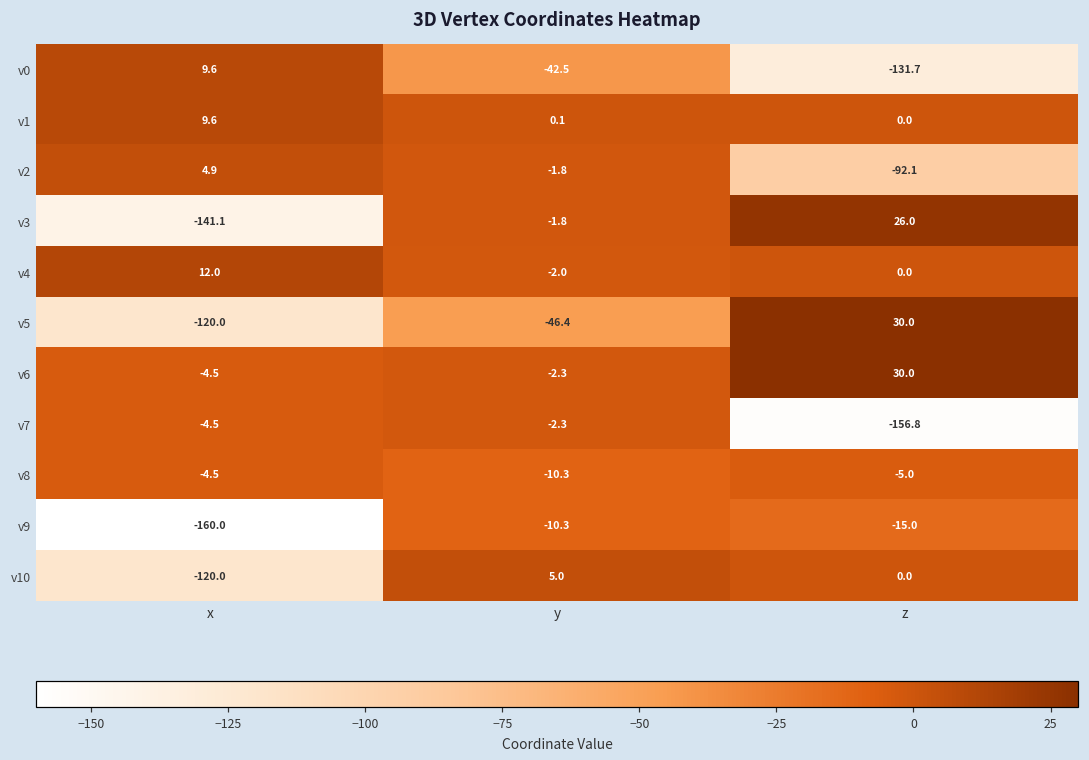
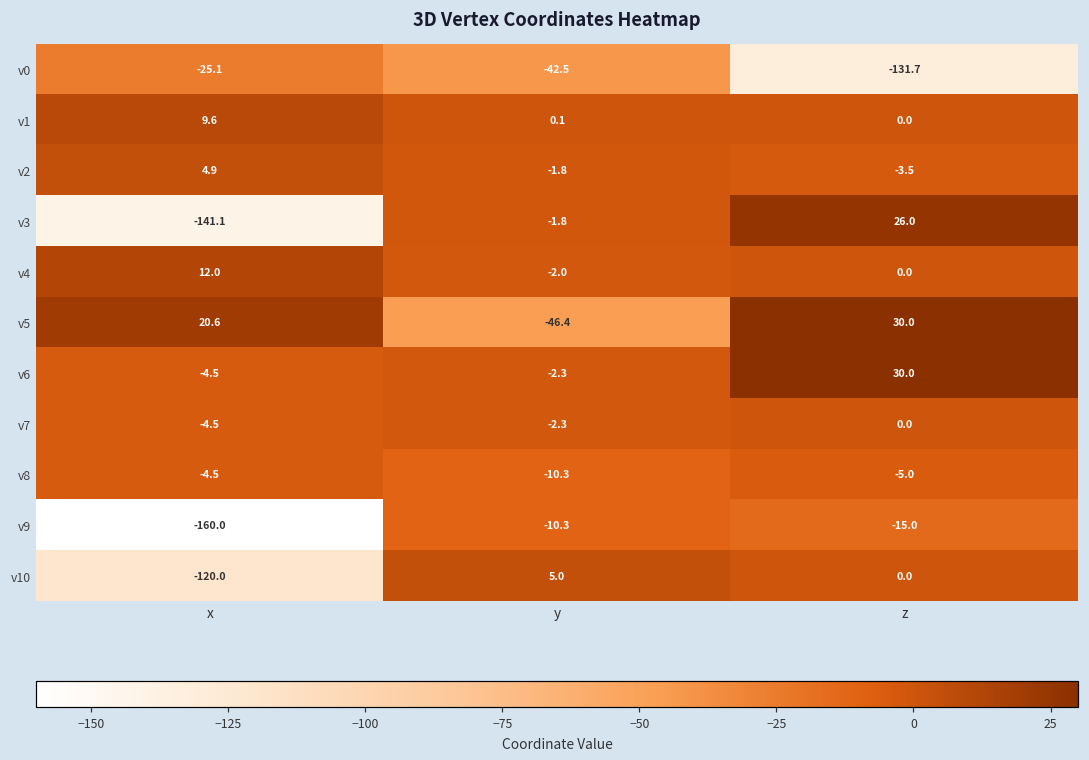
  {
    "v0": {
-     "x": 9.6,
+     "x": -25.1,
      "y": -42.5,
      "z": -131.7
    },
    "v1": {
      "x": 9.6,
      "y": 0.1,
      "z": 0.0
    },
    "v2": {
      "x": 4.9,
      "y": -1.8,
-     "z": -92.1
+     "z": -3.5
    },
    "v3": {
      "x": -141.1,
      "y": -1.8,
      "z": 26.0
    },
    "v4": {
      "x": 12.0,
      "y": -2.0,
      "z": 0.0
    },
    "v5": {
-     "x": -120.0,
+     "x": 20.6,
      "y": -46.4,
      "z": 30.0
    },
    "v6": {
      "x": -4.5,
      "y": -2.3,
      "z": 30.0
    },
    "v7": {
      "x": -4.5,
      "y": -2.3,
-     "z": -156.8
+     "z": 0.0
    },
    "v8": {
      "x": -4.5,
      "y": -10.3,
      "z": -5.0
    },
    "v9": {
      "x": -160.0,
      "y": -10.3,
      "z": -15.0
    },
    "v10": {
      "x": -120.0,
      "y": 5.0,
      "z": 0.0
    }
  }
